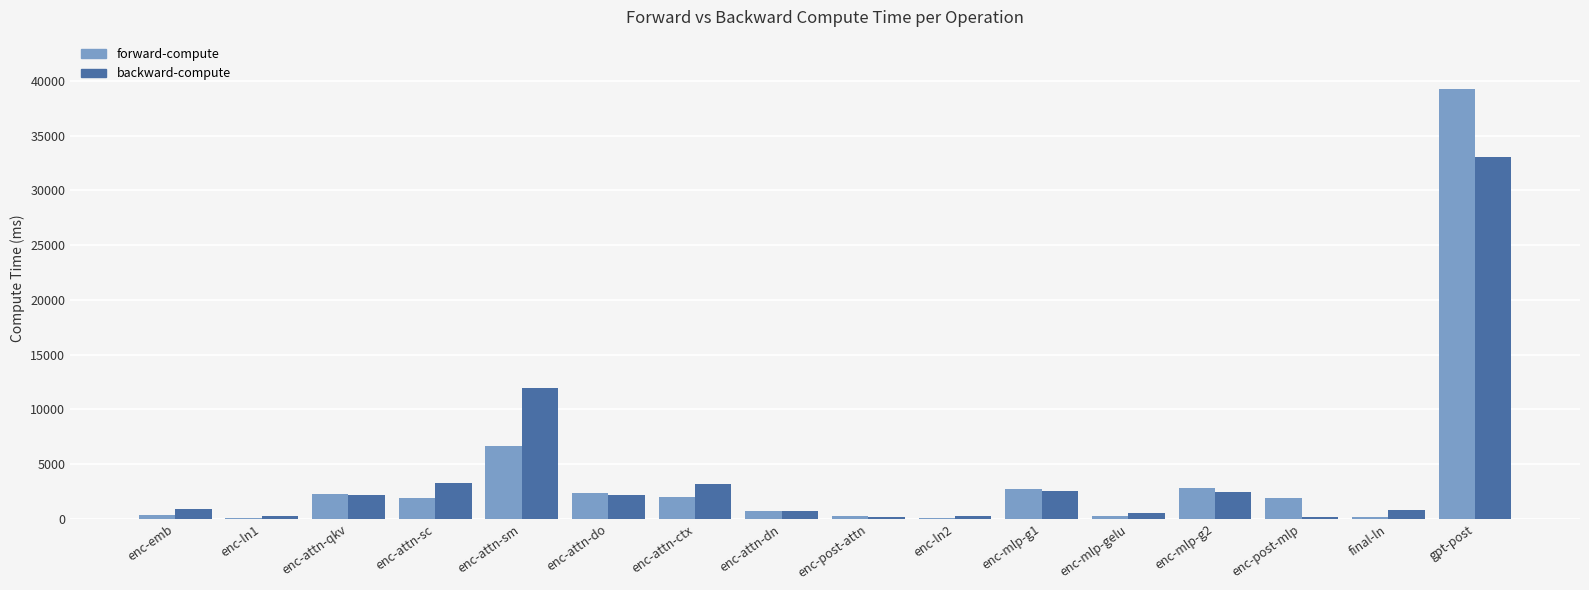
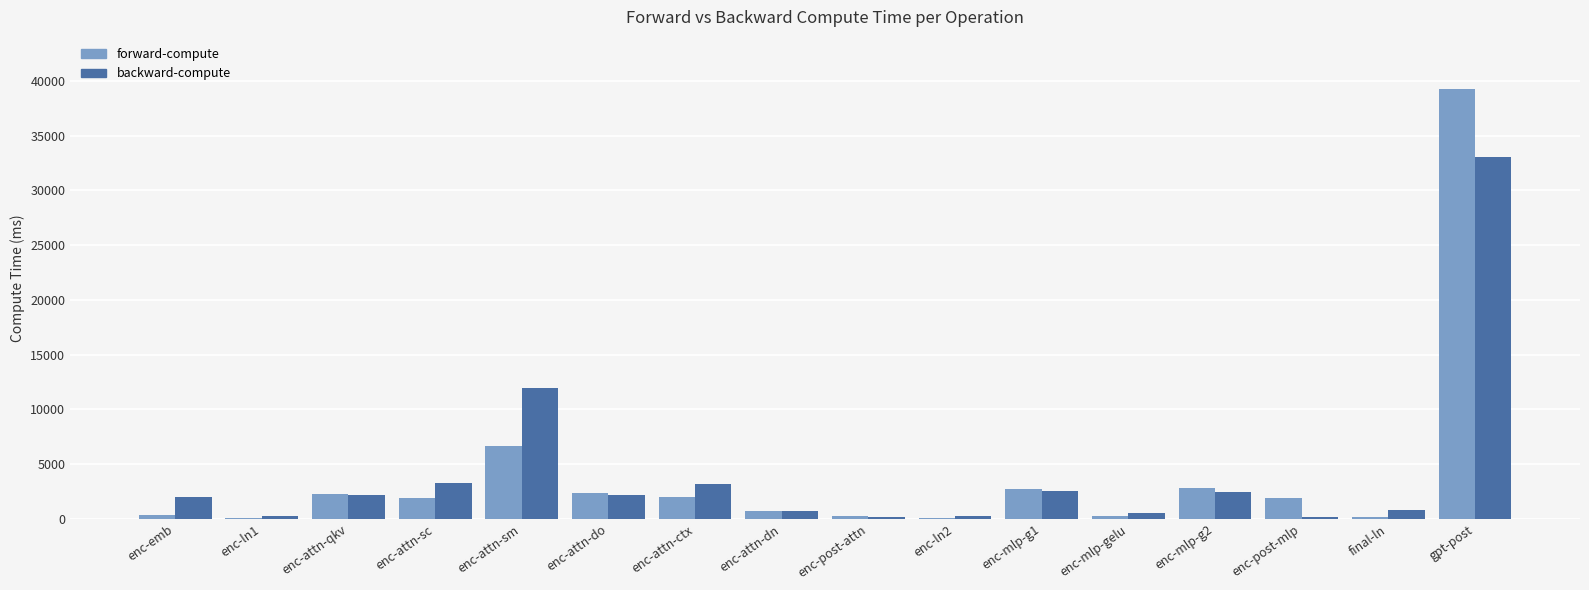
  {
    "forward-compute": {
      "enc-emb": 300,
      "enc-attn-qkv": 2300,
      "enc-attn-sc": 1900,
      "enc-attn-sm": 6700,
      "enc-attn-do": 2300,
      "enc-attn-ctx": 2000,
      "enc-attn-dn": 700,
      "enc-post-attn": 200,
      "enc-mlp-g1": 2700,
      "enc-mlp-gelu": 300,
      "enc-mlp-g2": 2800,
      "enc-post-mlp": 1900,
      "gpt-post": 39300
    },
    "backward-compute": {
-     "enc-emb": 900,
+     "enc-emb": 2000,
      "enc-ln1": 300,
      "enc-attn-qkv": 2200,
      "enc-attn-sc": 3300,
      "enc-attn-sm": 11900,
      "enc-attn-do": 2200,
      "enc-attn-ctx": 3200,
      "enc-attn-dn": 700,
      "enc-ln2": 300,
      "enc-mlp-g1": 2600,
      "enc-mlp-gelu": 500,
      "enc-mlp-g2": 2500,
      "final-ln": 800,
      "gpt-post": 33100
    }
  }
